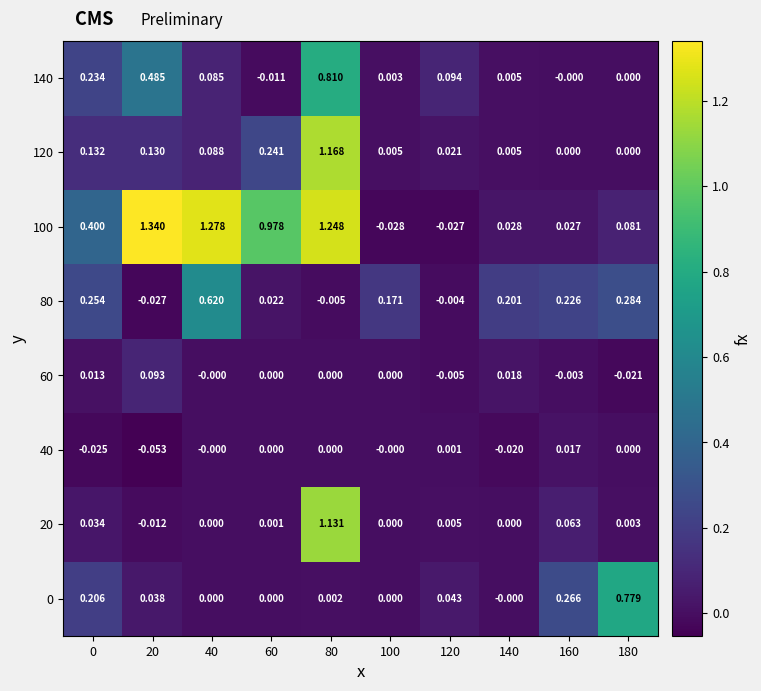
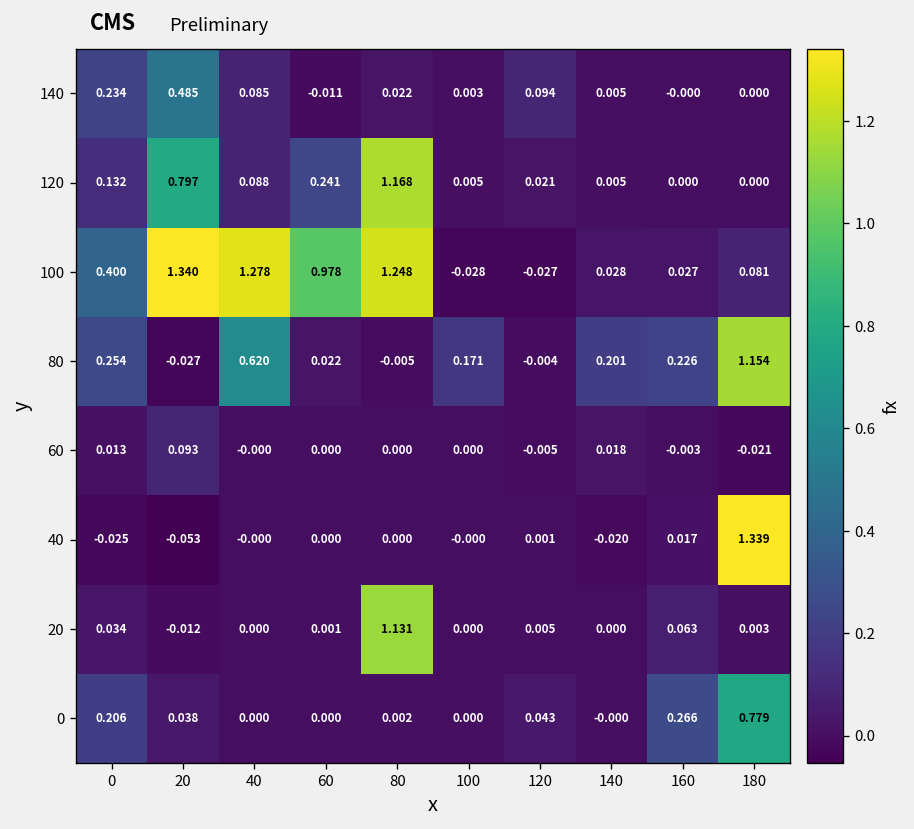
  {
    "140": {
      "0": 0.234,
      "20": 0.485,
      "40": 0.085,
      "60": -0.011,
-     "80": 0.810,
+     "80": 0.022,
      "100": 0.003,
      "120": 0.094,
      "140": 0.005,
      "160": -0.000,
      "180": 0.000
    },
    "120": {
      "0": 0.132,
-     "20": 0.130,
+     "20": 0.797,
      "40": 0.088,
      "60": 0.241,
      "80": 1.168,
      "100": 0.005,
      "120": 0.021,
      "140": 0.005,
      "160": 0.000,
      "180": 0.000
    },
    "100": {
      "0": 0.400,
      "20": 1.340,
      "40": 1.278,
      "60": 0.978,
      "80": 1.248,
      "100": -0.028,
      "120": -0.027,
      "140": 0.028,
      "160": 0.027,
      "180": 0.081
    },
    "80": {
      "0": 0.254,
      "20": -0.027,
      "40": 0.620,
      "60": 0.022,
      "80": -0.005,
      "100": 0.171,
      "120": -0.004,
      "140": 0.201,
      "160": 0.226,
-     "180": 0.284
+     "180": 1.154
    },
    "60": {
      "0": 0.013,
      "20": 0.093,
      "40": -0.000,
      "60": 0.000,
      "80": 0.000,
      "100": 0.000,
      "120": -0.005,
      "140": 0.018,
      "160": -0.003,
      "180": -0.021
    },
    "40": {
      "0": -0.025,
      "20": -0.053,
      "40": -0.000,
      "60": 0.000,
      "80": 0.000,
      "100": -0.000,
      "120": 0.001,
      "140": -0.020,
      "160": 0.017,
-     "180": 0.000
+     "180": 1.339
    },
    "20": {
      "0": 0.034,
      "20": -0.012,
      "40": 0.000,
      "60": 0.001,
      "80": 1.131,
      "100": 0.000,
      "120": 0.005,
      "140": 0.000,
      "160": 0.063,
      "180": 0.003
    },
    "0": {
      "0": 0.206,
      "20": 0.038,
      "40": 0.000,
      "60": 0.000,
      "80": 0.002,
      "100": 0.000,
      "120": 0.043,
      "140": -0.000,
      "160": 0.266,
      "180": 0.779
    }
  }
